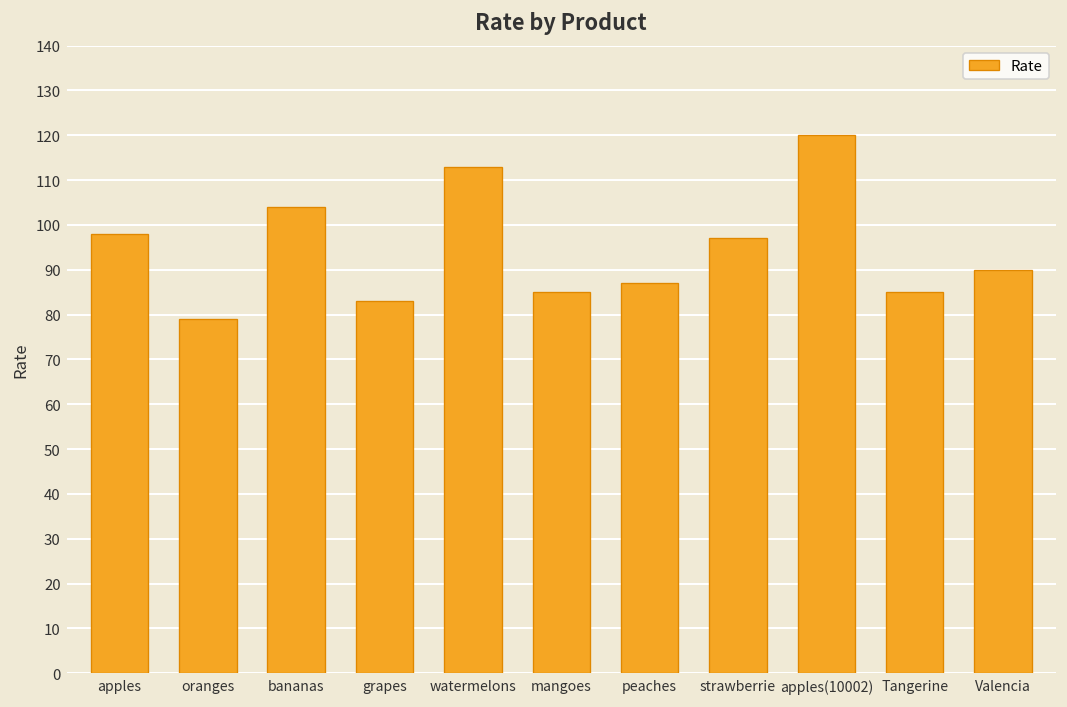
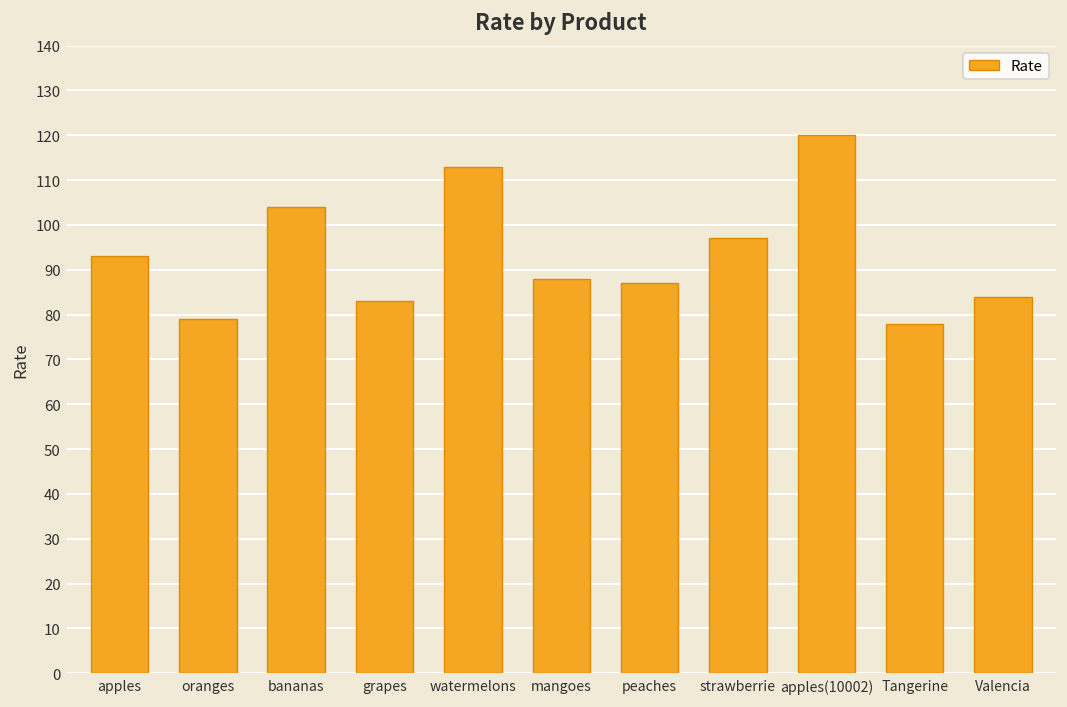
  {
-   "apples": 98,
+   "apples": 93,
    "oranges": 79,
    "bananas": 104,
    "grapes": 83,
    "watermelons": 113,
-   "mangoes": 85,
+   "mangoes": 88,
    "peaches": 87,
    "strawberrie": 97,
    "apples(10002)": 120,
-   "Tangerine": 85,
-   "Valencia": 90
+   "Tangerine": 78,
+   "Valencia": 84
  }
